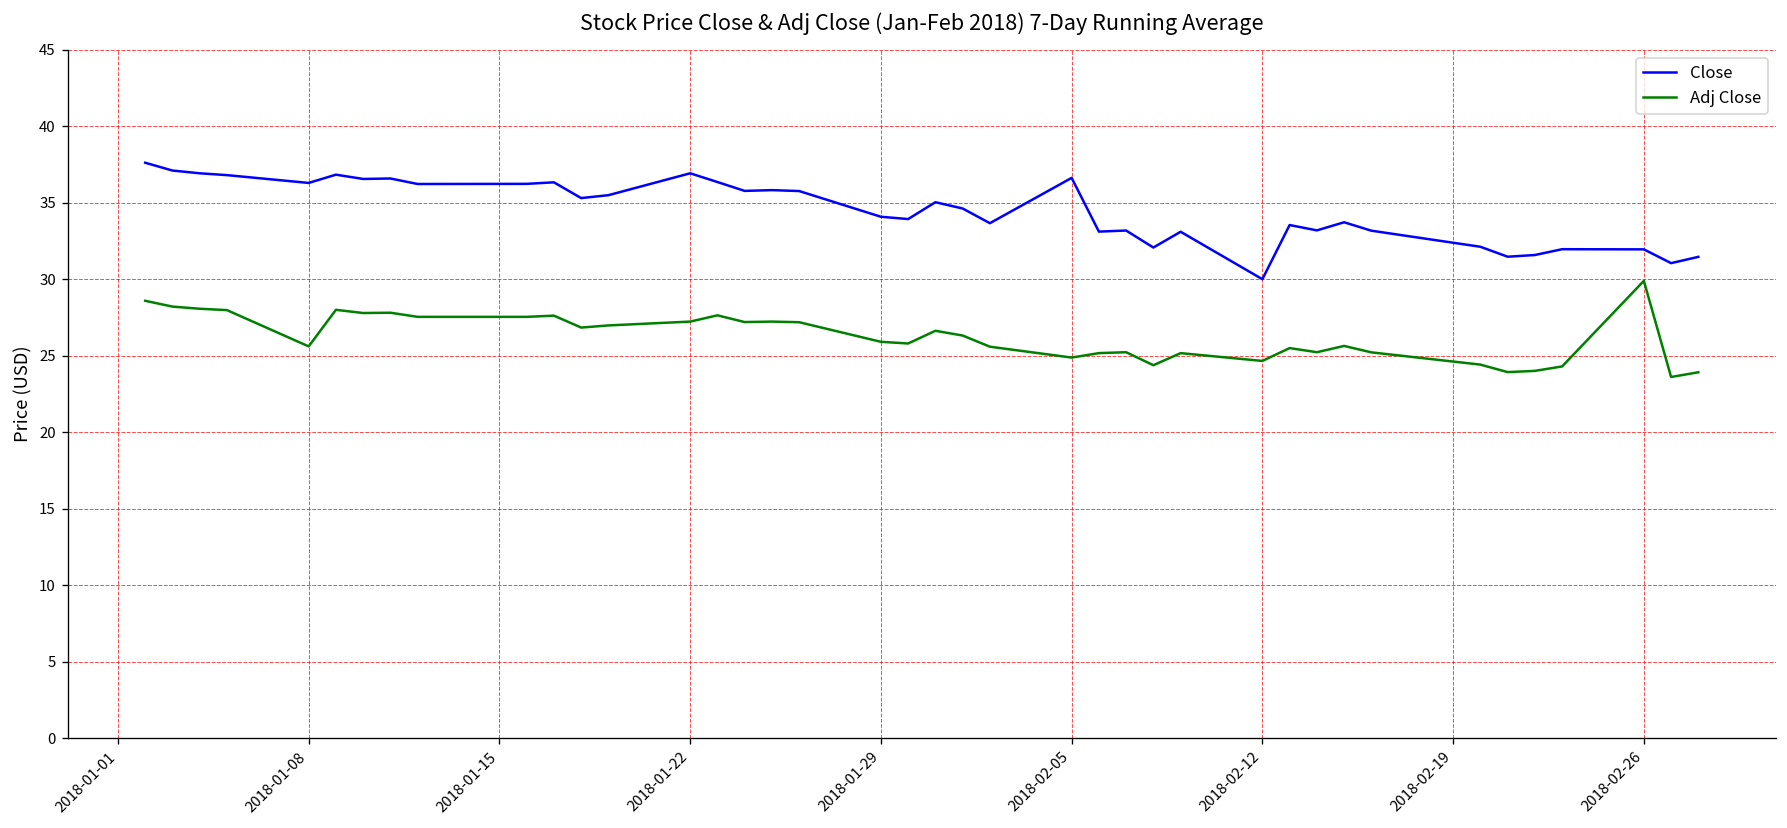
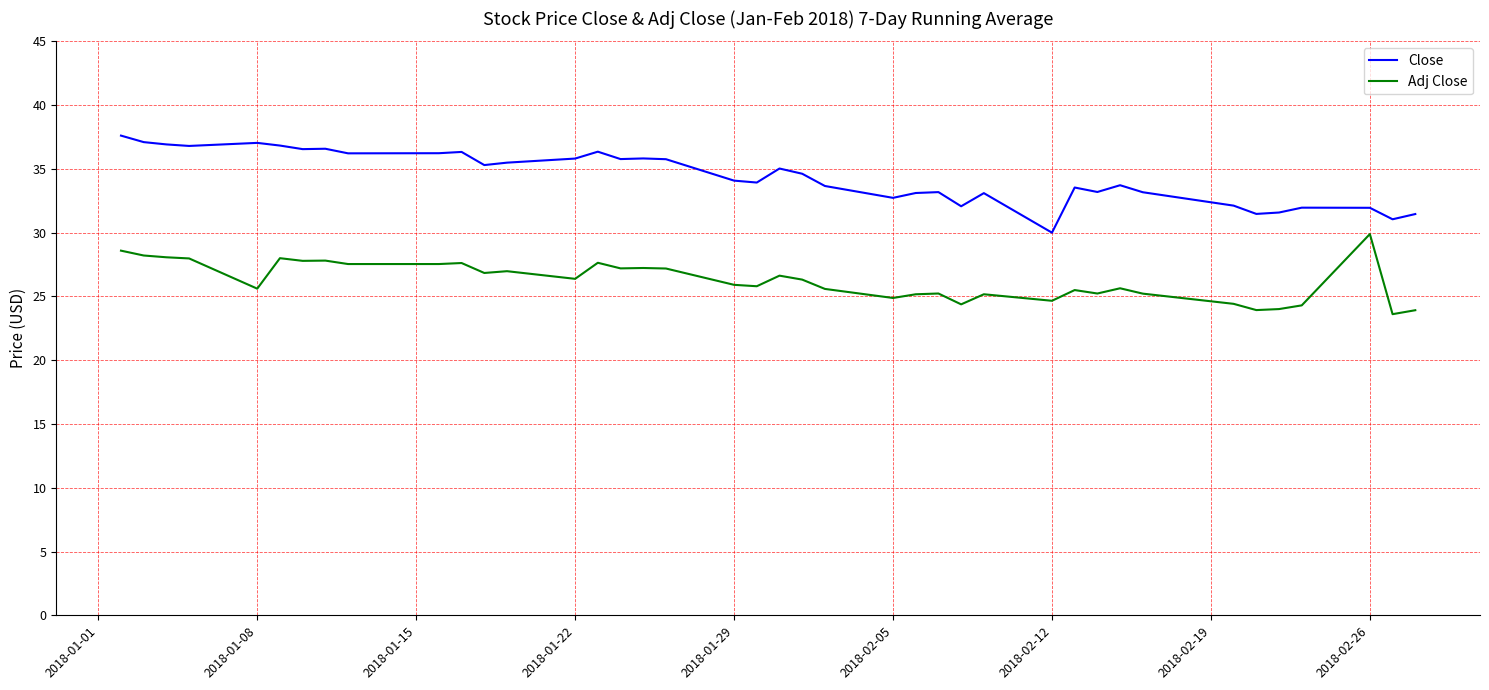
  {
    "Close": {
-     "2018-01-08": 36.3,
-     "2018-01-22": 36.9,
+     "2018-01-08": 37.0,
+     "2018-01-22": 35.8,
      "2018-01-29": 34.1,
-     "2018-02-05": 36.6,
+     "2018-02-05": 32.7,
      "2018-02-12": 30.0,
      "2018-02-26": 32.0
    },
    "Adj Close": {
      "2018-01-08": 25.6,
-     "2018-01-22": 27.2,
+     "2018-01-22": 26.4,
      "2018-01-29": 25.9,
      "2018-02-05": 24.9,
      "2018-02-12": 24.7,
      "2018-02-26": 29.9
    }
  }
